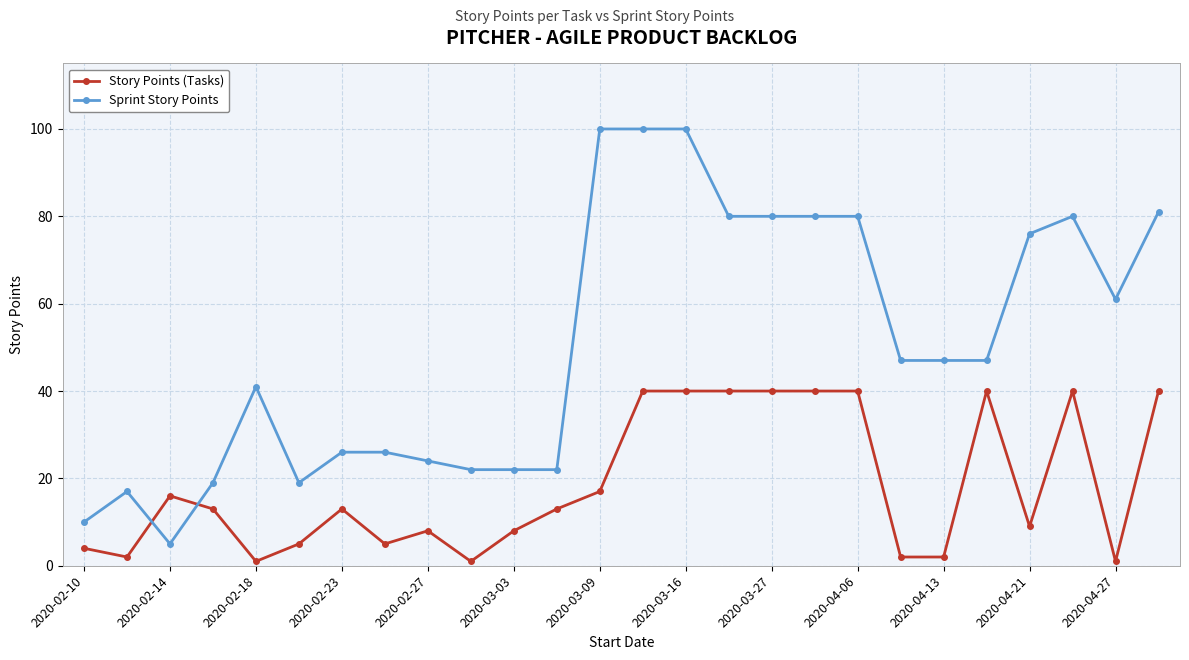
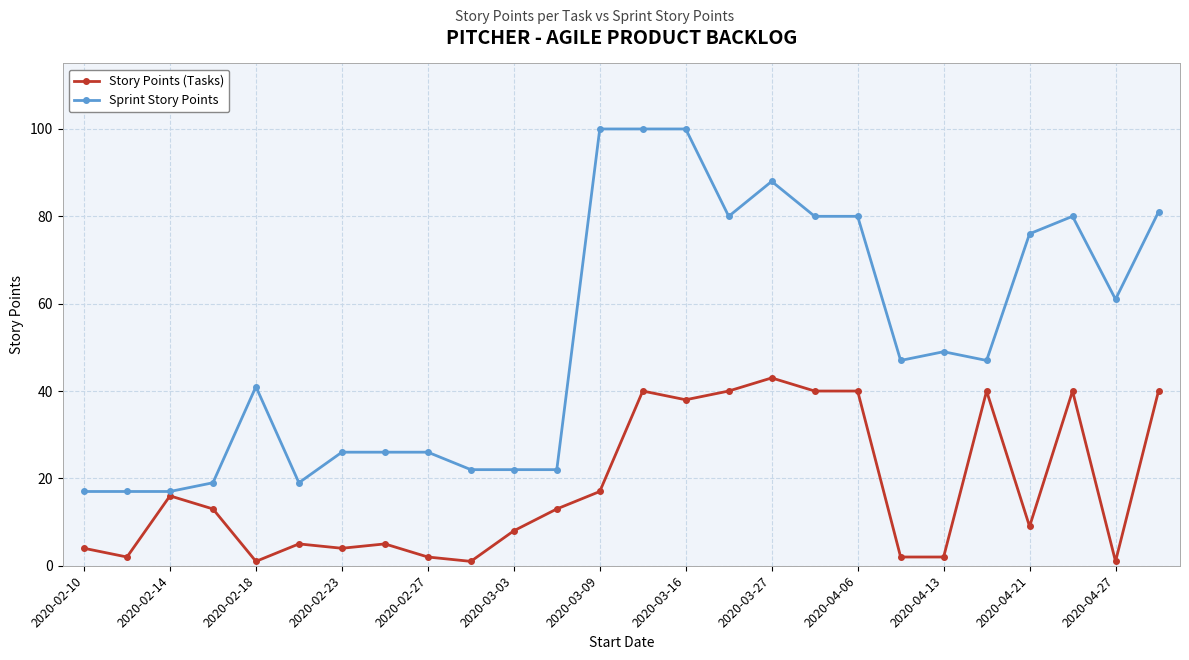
  {
    "Story Points (Tasks)": {
      "2020-02-10": 4,
      "2020-02-14": 16,
      "2020-02-18": 1,
-     "2020-02-23": 13,
-     "2020-02-27": 8,
+     "2020-02-23": 4,
+     "2020-02-27": 2,
      "2020-03-03": 8,
      "2020-03-09": 17,
-     "2020-03-16": 40,
-     "2020-03-27": 40,
+     "2020-03-16": 38,
+     "2020-03-27": 43,
      "2020-04-06": 40,
      "2020-04-13": 2,
      "2020-04-21": 9,
      "2020-04-27": 1
    },
    "Sprint Story Points": {
-     "2020-02-10": 10,
-     "2020-02-14": 5,
+     "2020-02-10": 17,
+     "2020-02-14": 17,
      "2020-02-18": 41,
      "2020-02-23": 26,
-     "2020-02-27": 24,
+     "2020-02-27": 26,
      "2020-03-03": 22,
      "2020-03-09": 100,
      "2020-03-16": 100,
-     "2020-03-27": 80,
+     "2020-03-27": 88,
      "2020-04-06": 80,
-     "2020-04-13": 47,
+     "2020-04-13": 49,
      "2020-04-21": 76,
      "2020-04-27": 61
    }
  }
